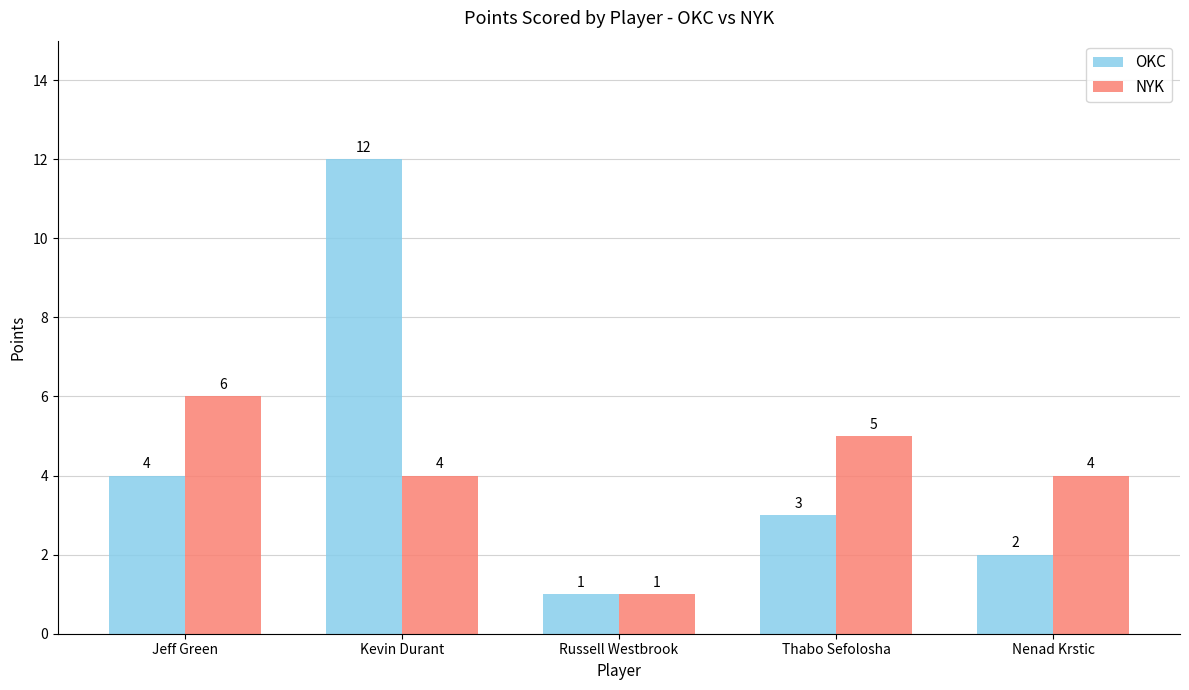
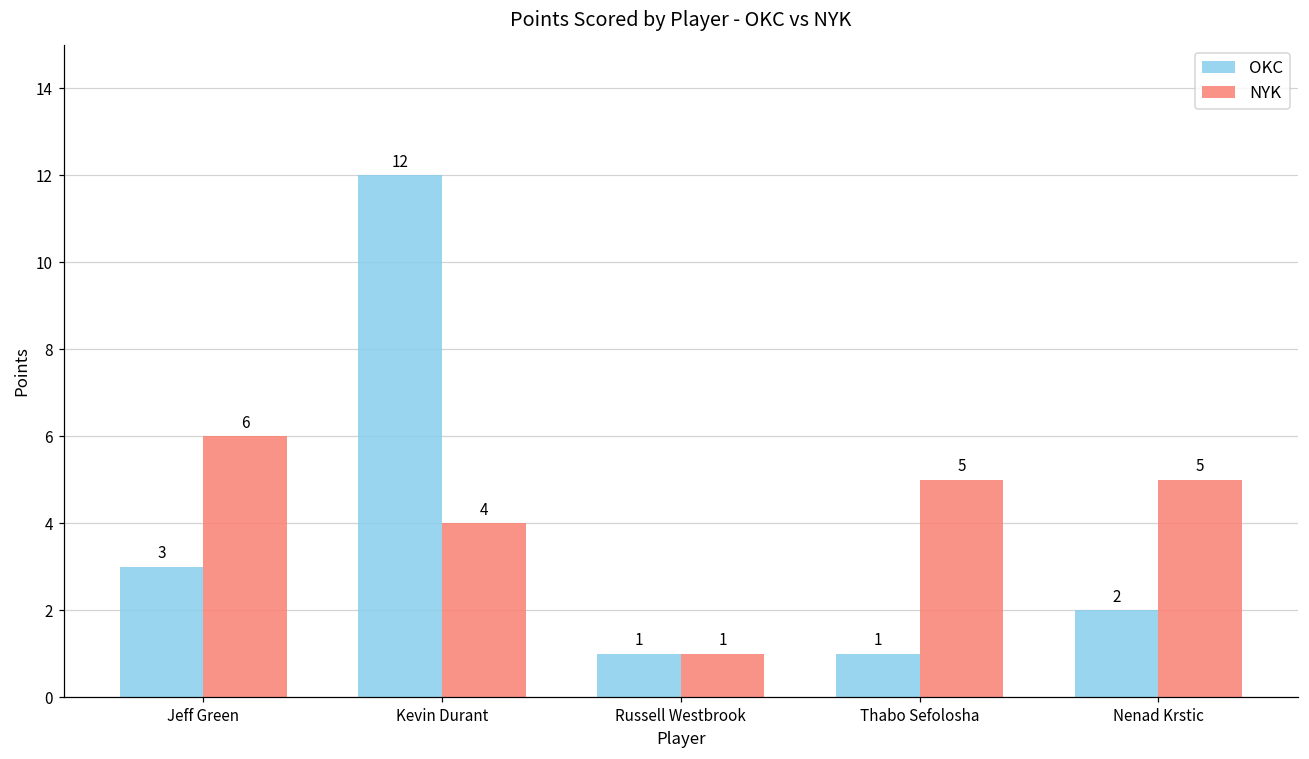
  {
    "OKC": {
-     "Jeff Green": 4,
+     "Jeff Green": 3,
      "Kevin Durant": 12,
      "Russell Westbrook": 1,
-     "Thabo Sefolosha": 3,
+     "Thabo Sefolosha": 1,
      "Nenad Krstic": 2
    },
    "NYK": {
      "Jeff Green": 6,
      "Kevin Durant": 4,
      "Russell Westbrook": 1,
      "Thabo Sefolosha": 5,
-     "Nenad Krstic": 4
+     "Nenad Krstic": 5
    }
  }
